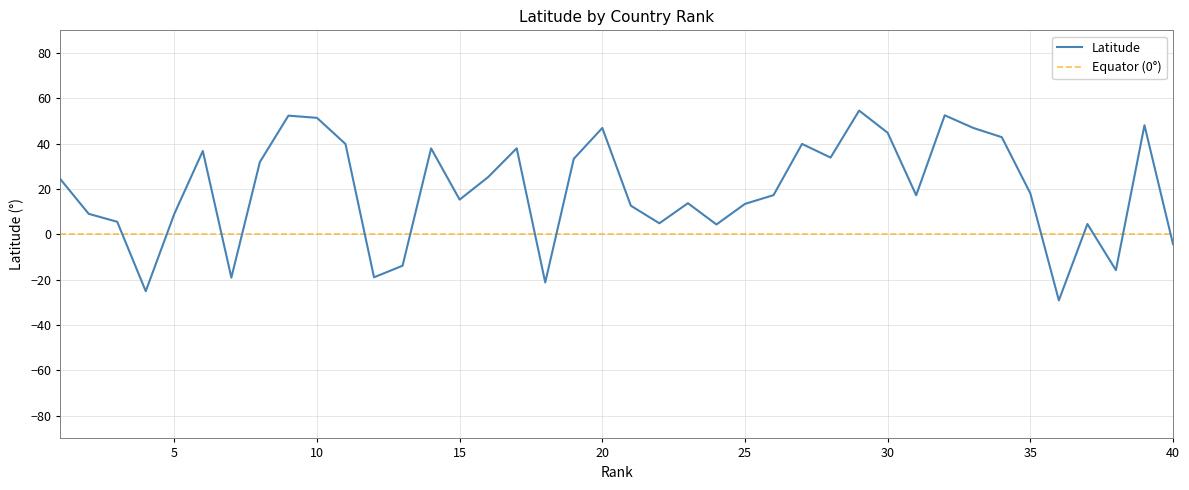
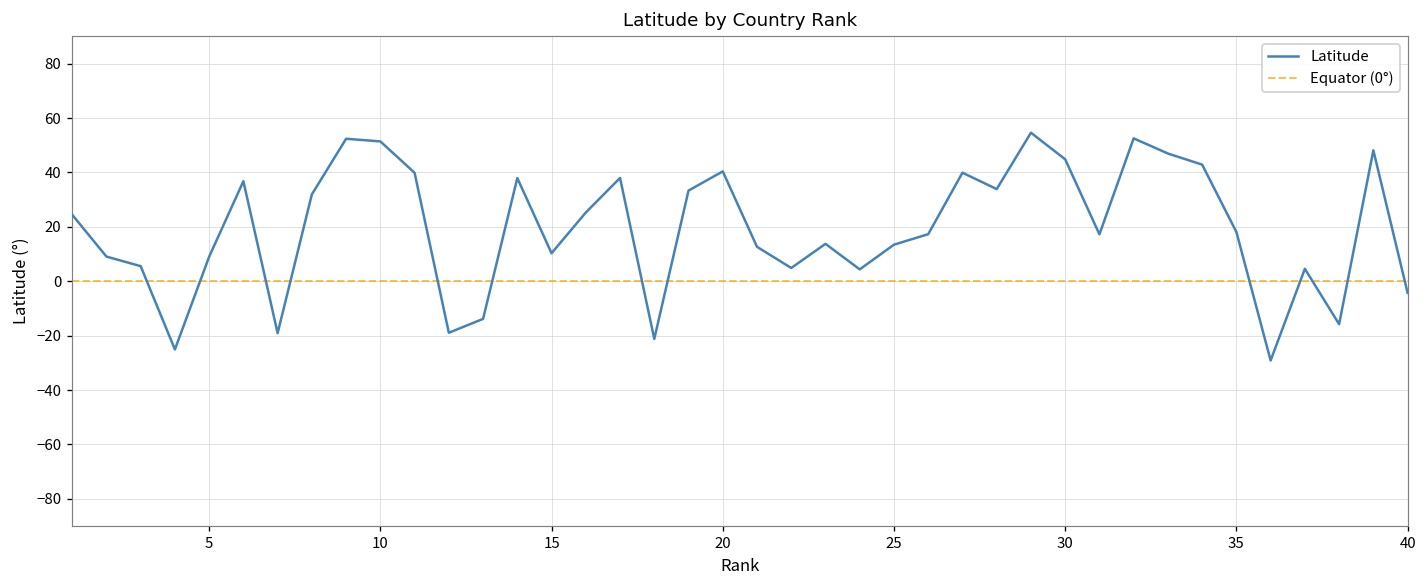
  {
    "5": 9,
    "10": 51,
-   "15": 15,
-   "20": 47,
+   "15": 10,
+   "20": 40,
    "25": 13,
    "30": 45,
    "35": 18,
    "40": -4
  }
